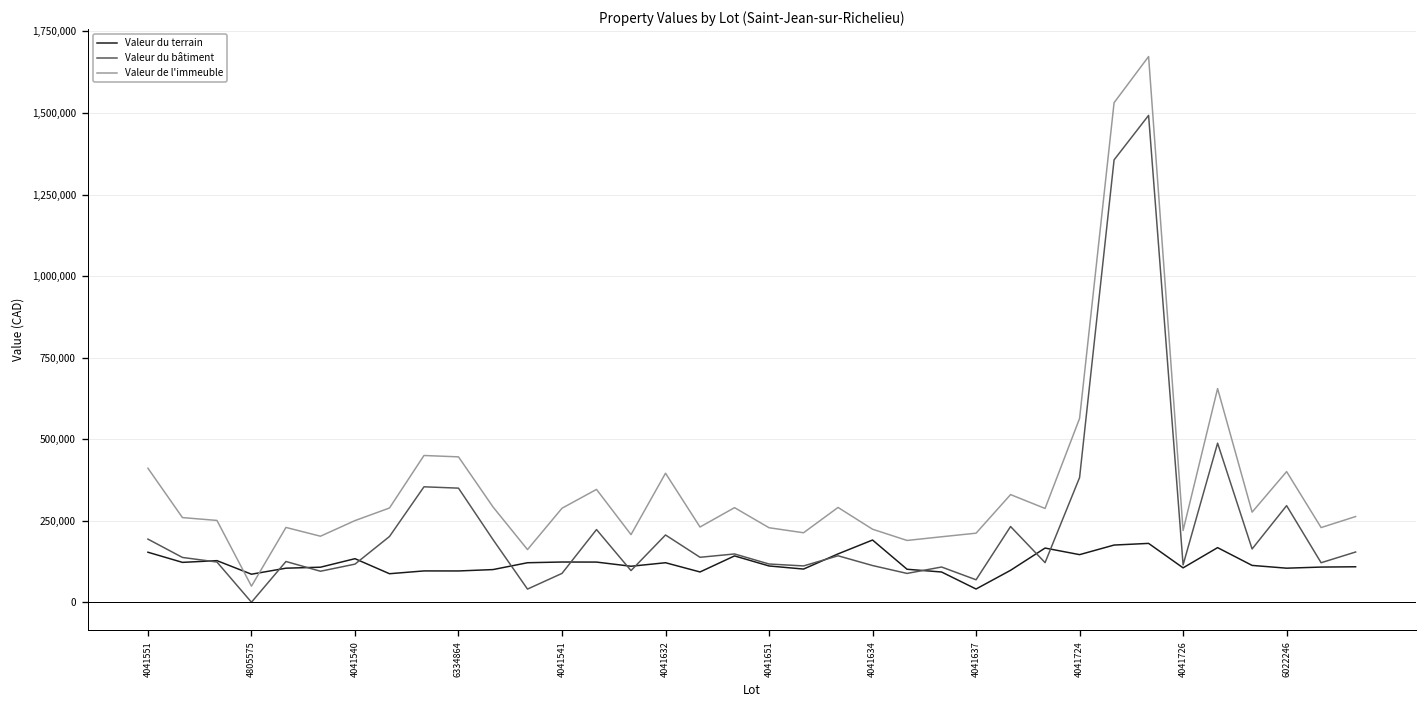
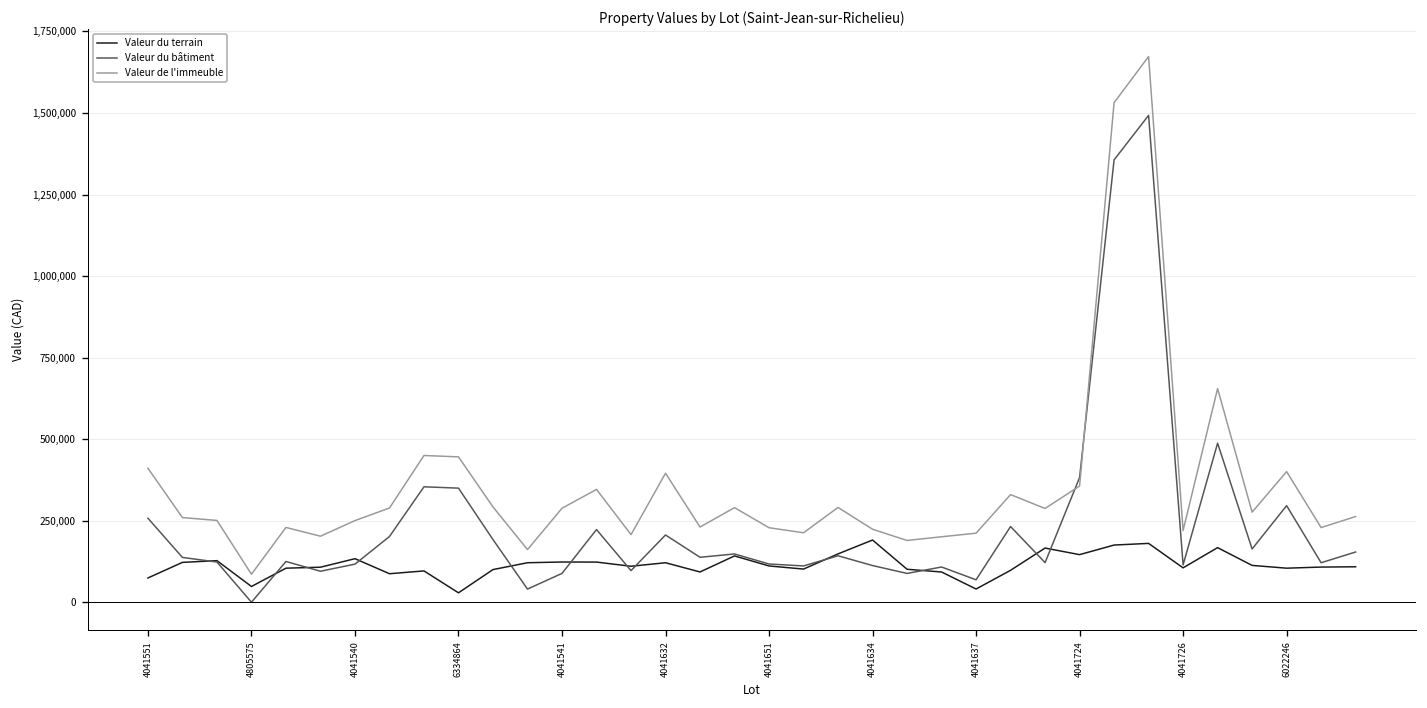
  {
    "Valeur du terrain": {
-     "4041551": "150,000",
-     "4805575": "90,000",
+     "4041551": "70,000",
+     "4805575": "50,000",
      "4041540": "130,000",
-     "6334864": "100,000",
+     "6334864": "30,000",
      "4041541": "120,000",
      "4041632": "120,000",
      "4041634": "190,000",
      "4041637": "40,000",
      "4041724": "150,000",
      "6022246": "100,000"
    },
    "Valeur du bâtiment": {
-     "4041551": "190,000",
+     "4041551": "260,000",
      "4805575": "0",
      "4041540": "120,000",
      "6334864": "350,000",
      "4041541": "90,000",
      "4041632": "210,000",
      "4041634": "110,000",
      "4041637": "70,000",
      "4041724": "380,000",
      "6022246": "300,000"
    },
    "Valeur de l'immeuble": {
      "4041551": "410,000",
-     "4805575": "50,000",
+     "4805575": "90,000",
      "4041540": "250,000",
      "6334864": "450,000",
      "4041541": "290,000",
      "4041632": "400,000",
      "4041651": "230,000",
      "4041634": "220,000",
      "4041637": "210,000",
-     "4041724": "560,000",
+     "4041724": "360,000",
      "4041726": "220,000",
      "6022246": "400,000"
    }
  }
